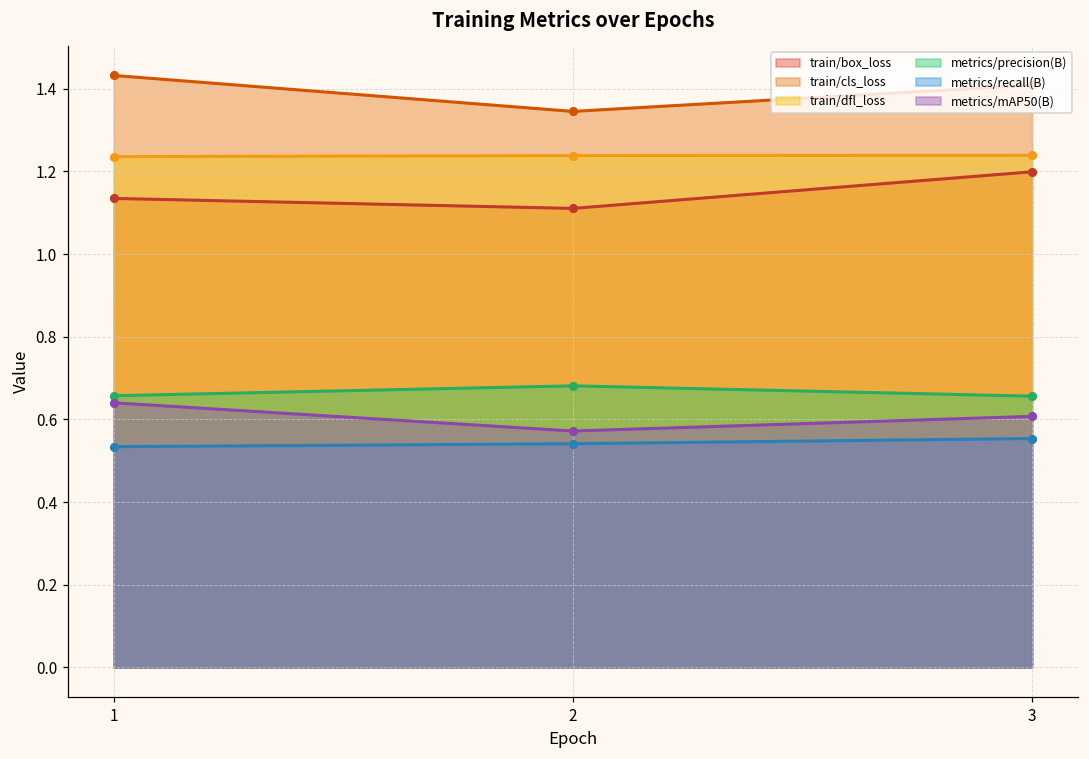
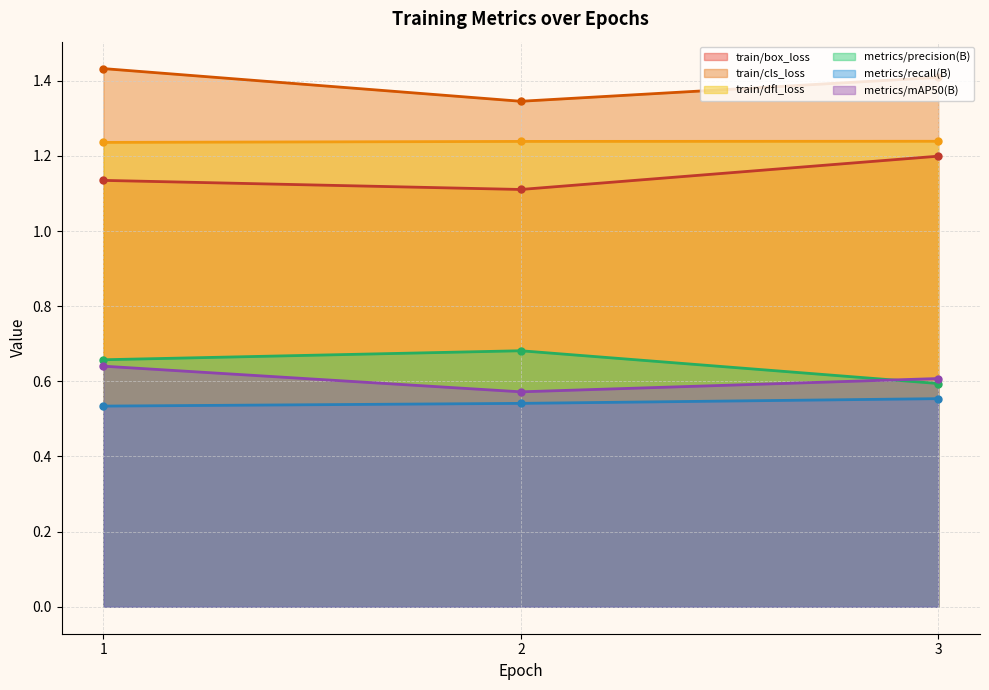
  {
    "metrics/precision(B)": {
      "1": 0.66,
      "2": 0.68,
-     "3": 0.66
+     "3": 0.59
    },
    "metrics/recall(B)": {
      "1": 0.53,
      "2": 0.54,
      "3": 0.55
    },
    "metrics/mAP50(B)": {
      "1": 0.64,
      "2": 0.57,
      "3": 0.61
    }
  }
